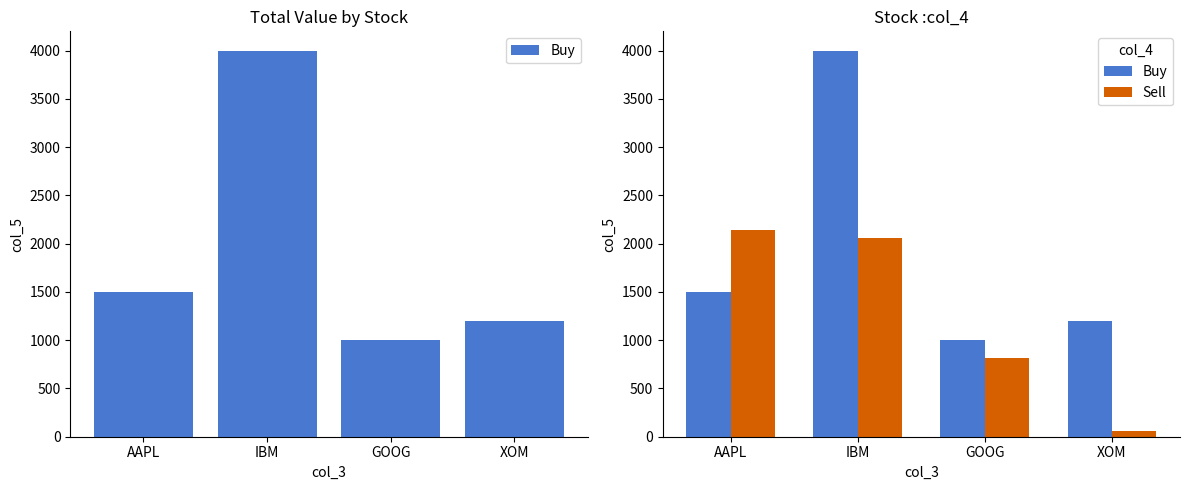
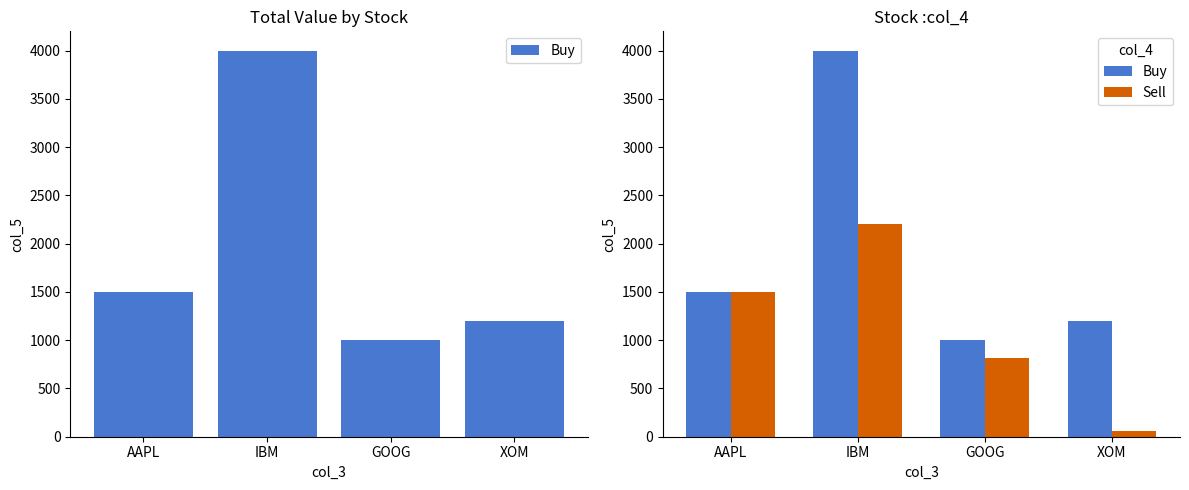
  {
    "Total Value by Stock": {
      "AAPL": 1500,
      "IBM": 4000,
      "GOOG": 1000,
      "XOM": 1200
    },
    "Stock :col_4": {
      "Buy": {
        "AAPL": 1500,
        "IBM": 4000,
        "GOOG": 1000,
        "XOM": 1200
      },
      "Sell": {
-       "AAPL": 2100,
-       "IBM": 2100,
+       "AAPL": 1500,
+       "IBM": 2200,
        "GOOG": 800,
        "XOM": 100
      }
    }
  }
